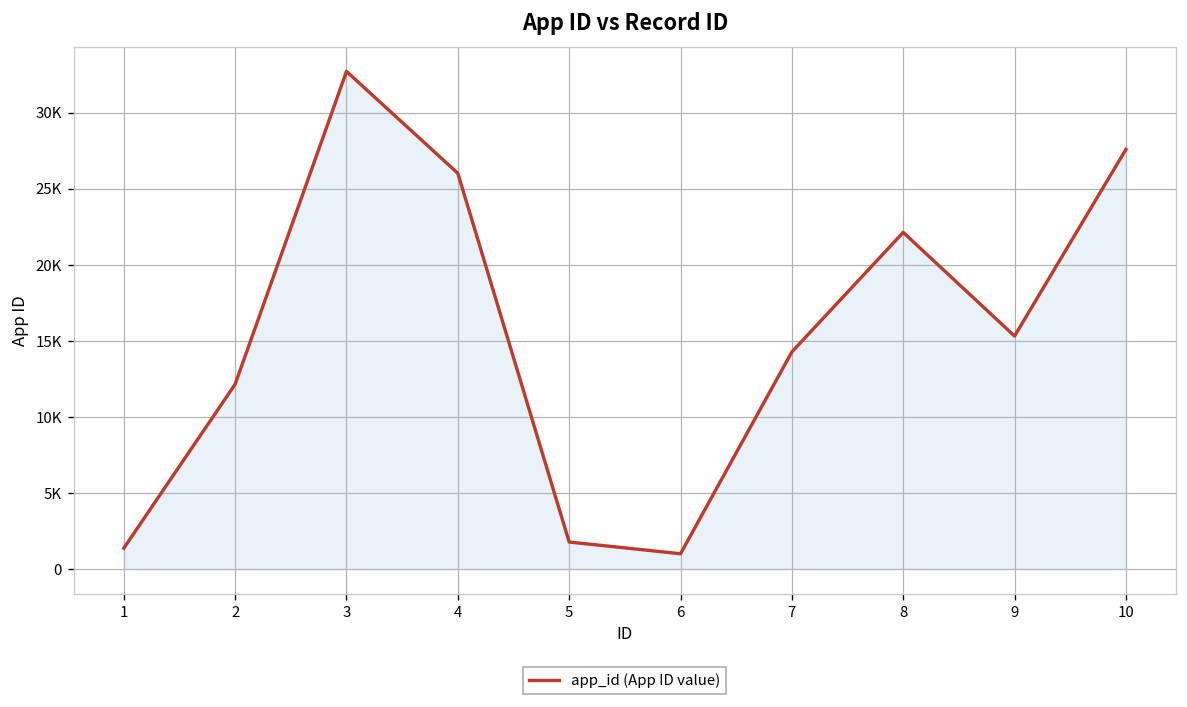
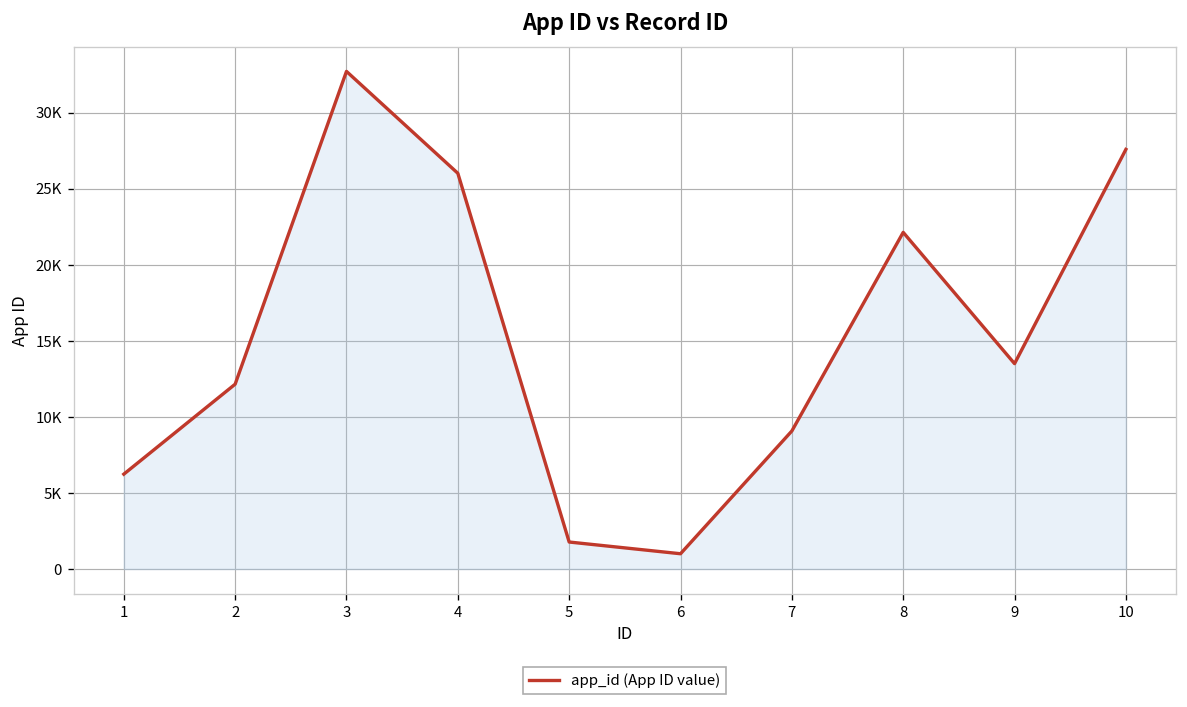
  {
-   "1": 1400,
+   "1": 6200,
    "2": 12200,
    "3": 32700,
    "4": 26000,
    "5": 1800,
    "6": 1000,
-   "7": 14300,
+   "7": 9100,
    "8": 22100,
-   "9": 15300,
+   "9": 13500,
    "10": 27600
  }
